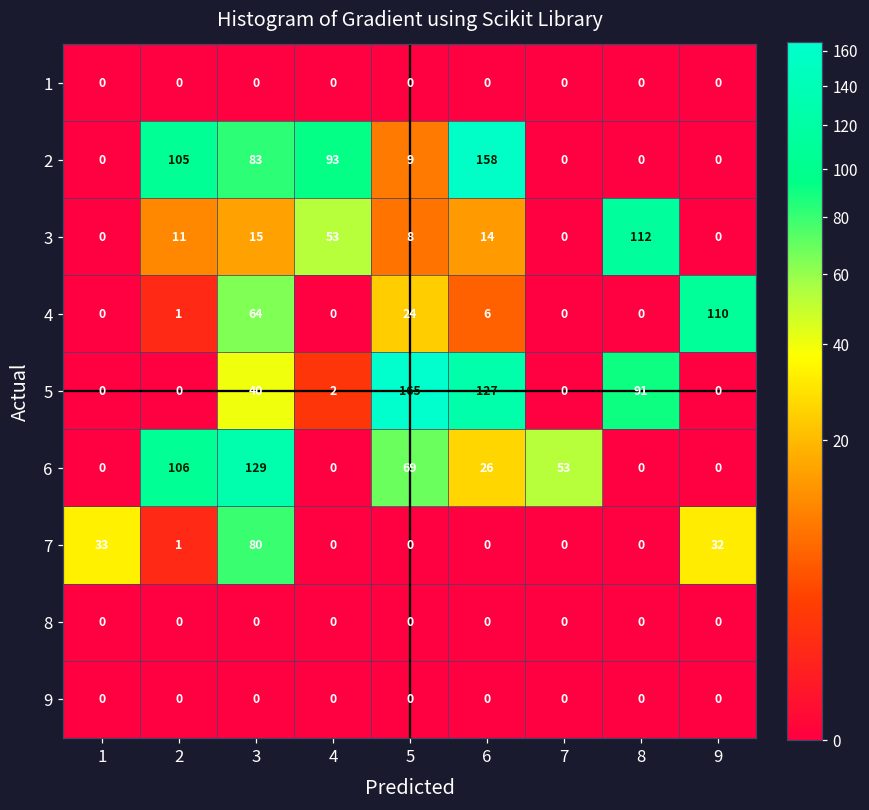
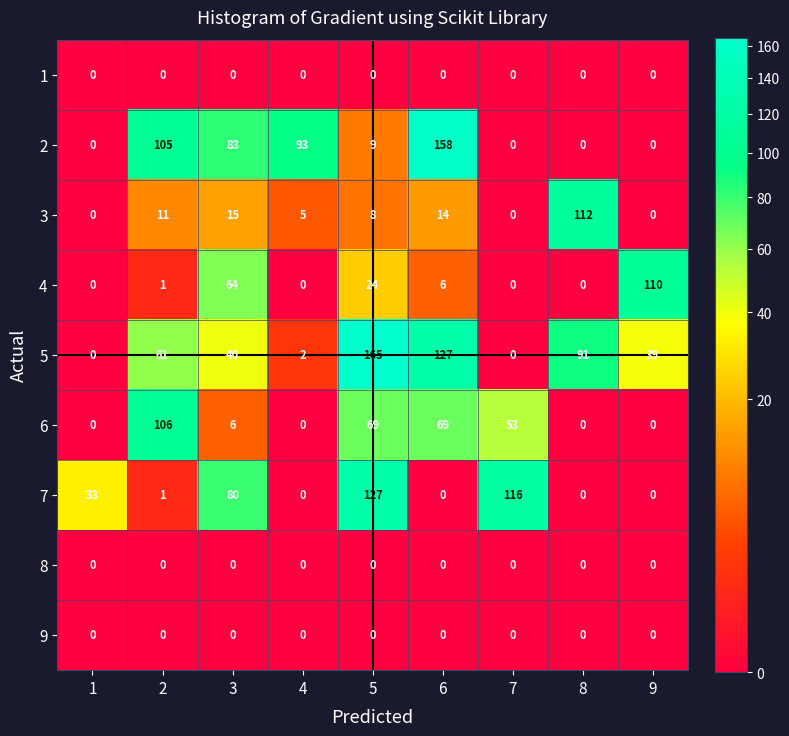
  {
    "1": {
      "1": 0,
      "2": 0,
      "3": 0,
      "4": 0,
      "5": 0,
      "6": 0,
      "7": 0,
      "8": 0,
      "9": 0
    },
    "2": {
      "1": 0,
      "2": 105,
      "3": 83,
      "4": 93,
      "5": 9,
      "6": 158,
      "7": 0,
      "8": 0,
      "9": 0
    },
    "3": {
      "1": 0,
      "2": 11,
      "3": 15,
-     "4": 53,
+     "4": 5,
      "5": 8,
      "6": 14,
      "7": 0,
      "8": 112,
      "9": 0
    },
    "4": {
      "1": 0,
      "2": 1,
      "3": 64,
      "4": 0,
      "5": 24,
      "6": 6,
      "7": 0,
      "8": 0,
      "9": 110
    },
    "5": {
      "1": 0,
-     "2": 0,
+     "2": 61,
      "3": 40,
      "4": 2,
      "5": 165,
      "6": 127,
      "7": 0,
      "8": 91,
-     "9": 0
+     "9": 39
    },
    "6": {
      "1": 0,
      "2": 106,
-     "3": 129,
+     "3": 6,
      "4": 0,
      "5": 69,
-     "6": 26,
+     "6": 69,
      "7": 53,
      "8": 0,
      "9": 0
    },
    "7": {
      "1": 33,
      "2": 1,
      "3": 80,
      "4": 0,
-     "5": 0,
+     "5": 127,
      "6": 0,
-     "7": 0,
+     "7": 116,
      "8": 0,
-     "9": 32
+     "9": 0
    },
    "8": {
      "1": 0,
      "2": 0,
      "3": 0,
      "4": 0,
      "5": 0,
      "6": 0,
      "7": 0,
      "8": 0,
      "9": 0
    },
    "9": {
      "1": 0,
      "2": 0,
      "3": 0,
      "4": 0,
      "5": 0,
      "6": 0,
      "7": 0,
      "8": 0,
      "9": 0
    }
  }
